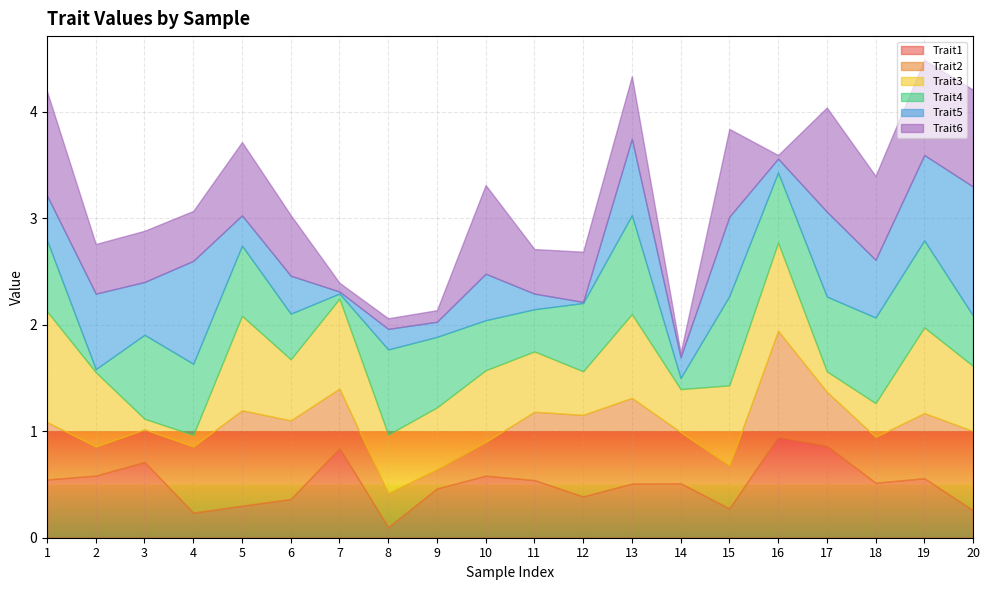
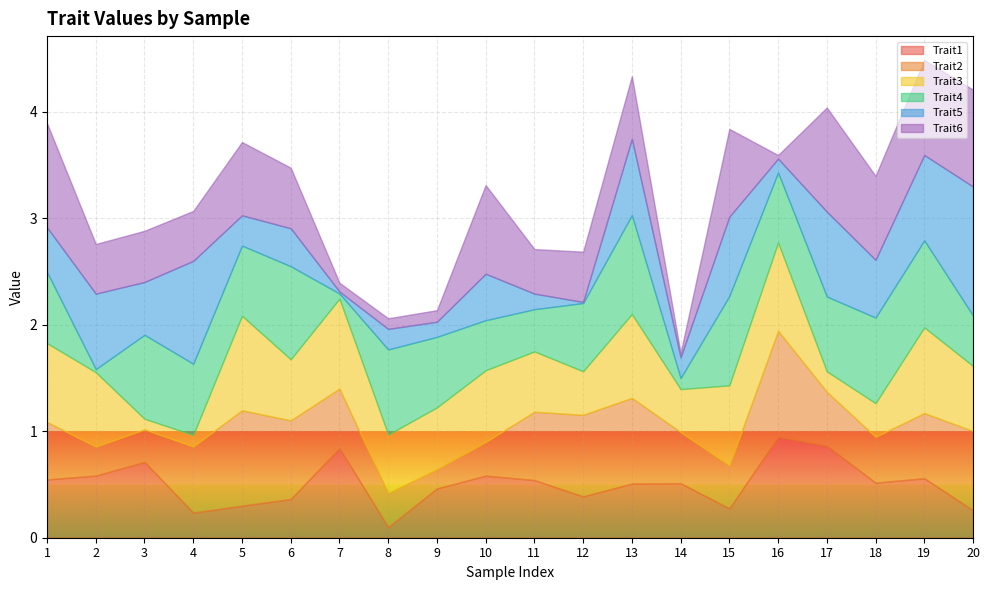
  {
    "Trait3": {
-     "1": 1.04,
+     "1": 0.74,
      "2": 0.70,
      "3": 0.10,
      "4": 0.11,
      "5": 0.89,
      "6": 0.57,
      "7": 0.84,
      "8": 0.55,
      "9": 0.58,
      "10": 0.67,
      "11": 0.57,
      "12": 0.41,
      "13": 0.79,
      "14": 0.40,
      "15": 0.75,
      "16": 0.83,
      "17": 0.19,
      "18": 0.32,
      "19": 0.81,
      "20": 0.61
    },
    "Trait4": {
      "1": 0.67,
      "2": 0.03,
      "3": 0.79,
      "4": 0.67,
      "5": 0.66,
-     "6": 0.43,
+     "6": 0.87,
      "8": 0.80,
      "9": 0.66,
      "10": 0.47,
      "11": 0.40,
      "13": 0.93,
      "14": 0.10,
      "15": 0.84,
      "16": 0.66,
      "17": 0.70,
      "18": 0.80,
      "19": 0.82,
      "20": 0.47
    },
    "Trait5": {
      "1": 0.42,
      "2": 0.71,
      "3": 0.50,
      "4": 0.97,
      "5": 0.28,
      "6": 0.36,
      "8": 0.19,
      "9": 0.14,
      "10": 0.44,
      "11": 0.15,
      "13": 0.72,
      "14": 0.19,
      "15": 0.74,
      "16": 0.13,
      "17": 0.80,
      "18": 0.54,
      "19": 0.80,
      "20": 1.21
    },
    "Trait6": {
      "1": 0.98,
      "2": 0.47,
      "3": 0.48,
      "4": 0.47,
      "5": 0.69,
      "6": 0.57,
      "7": 0.08,
      "8": 0.10,
      "9": 0.11,
      "10": 0.83,
      "11": 0.42,
      "12": 0.47,
      "13": 0.59,
      "14": 0.04,
      "15": 0.82,
      "16": 0.03,
      "17": 0.98,
      "18": 0.79,
      "20": 0.91
    }
  }
